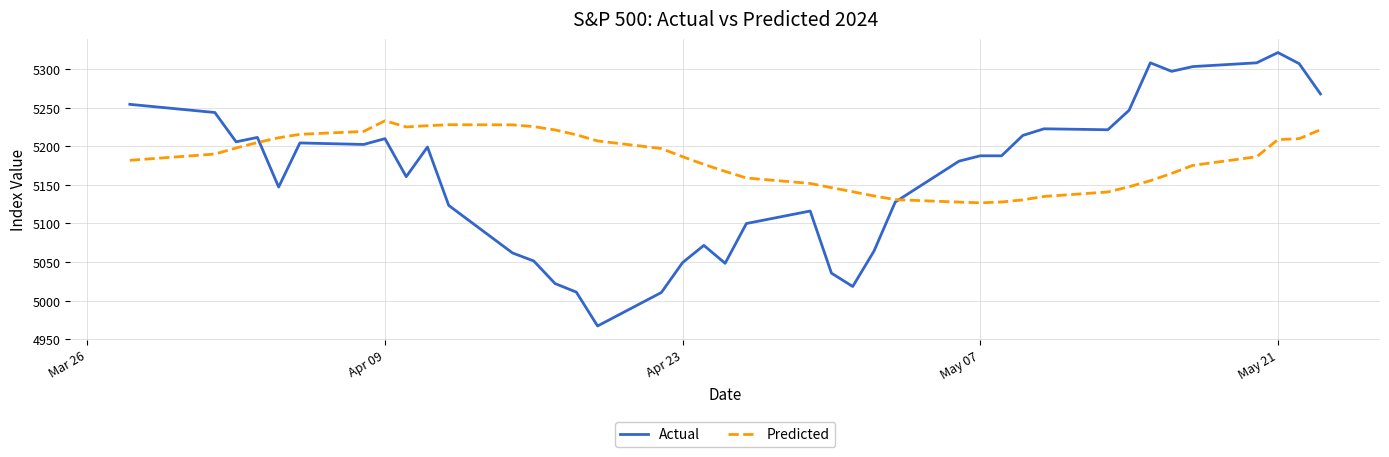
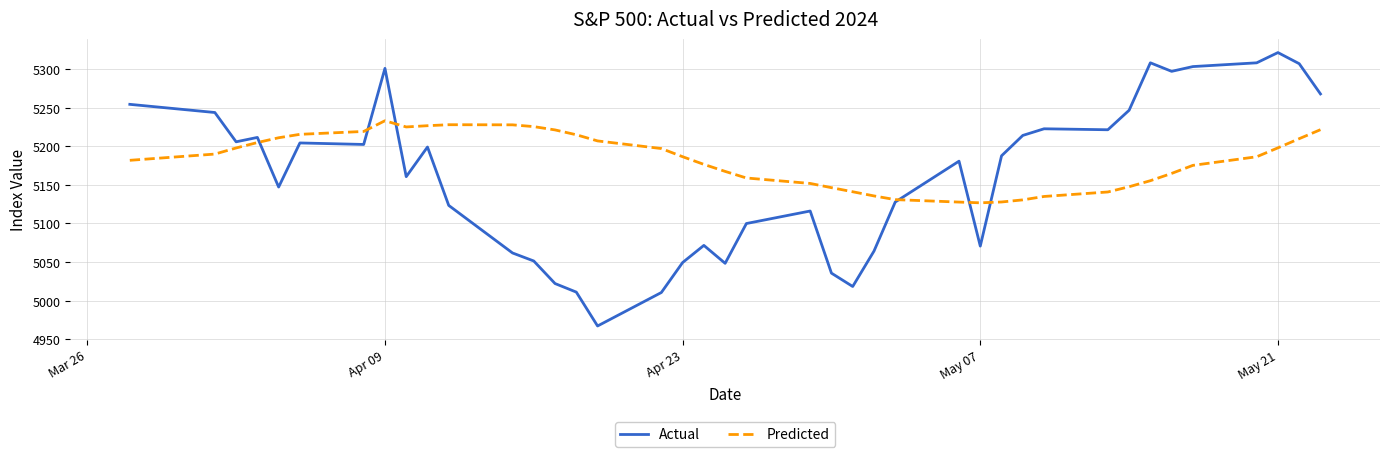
  {
    "Actual": {
-     "Apr 09": 5210,
+     "Apr 09": 5300,
      "Apr 23": 5050,
-     "May 07": 5190,
+     "May 07": 5070,
      "May 21": 5320
    },
    "Predicted": {
      "Apr 09": 5230,
      "Apr 23": 5190,
      "May 07": 5130,
-     "May 21": 5210
+     "May 21": 5200
    }
  }
